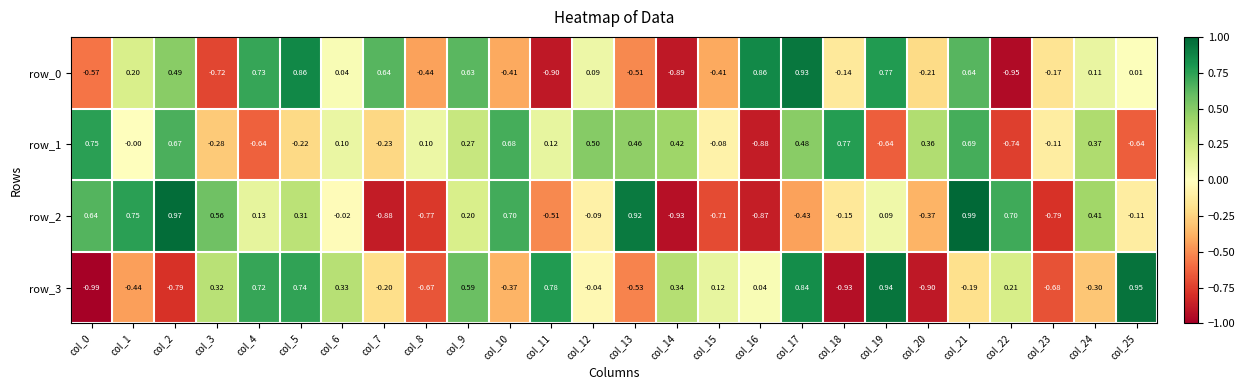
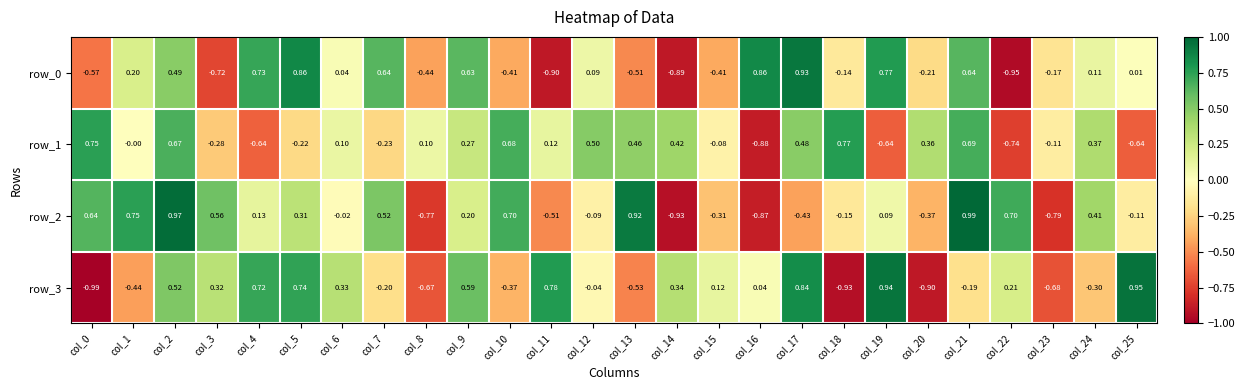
  {
    "row_0": {
      "col_0": -0.57,
      "col_1": 0.20,
      "col_2": 0.49,
      "col_3": -0.72,
      "col_4": 0.73,
      "col_5": 0.86,
      "col_6": 0.04,
      "col_7": 0.64,
      "col_8": -0.44,
      "col_9": 0.63,
      "col_10": -0.41,
      "col_11": -0.90,
      "col_12": 0.09,
      "col_13": -0.51,
      "col_14": -0.89,
      "col_15": -0.41,
      "col_16": 0.86,
      "col_17": 0.93,
      "col_18": -0.14,
      "col_19": 0.77,
      "col_20": -0.21,
      "col_21": 0.64,
      "col_22": -0.95,
      "col_23": -0.17,
      "col_24": 0.11,
      "col_25": 0.01
    },
    "row_1": {
      "col_0": 0.75,
      "col_1": -0.00,
      "col_2": 0.67,
      "col_3": -0.28,
      "col_4": -0.64,
      "col_5": -0.22,
      "col_6": 0.10,
      "col_7": -0.23,
      "col_8": 0.10,
      "col_9": 0.27,
      "col_10": 0.68,
      "col_11": 0.12,
      "col_12": 0.50,
      "col_13": 0.46,
      "col_14": 0.42,
      "col_15": -0.08,
      "col_16": -0.88,
      "col_17": 0.48,
      "col_18": 0.77,
      "col_19": -0.64,
      "col_20": 0.36,
      "col_21": 0.69,
      "col_22": -0.74,
      "col_23": -0.11,
      "col_24": 0.37,
      "col_25": -0.64
    },
    "row_2": {
      "col_0": 0.64,
      "col_1": 0.75,
      "col_2": 0.97,
      "col_3": 0.56,
      "col_4": 0.13,
      "col_5": 0.31,
      "col_6": -0.02,
-     "col_7": -0.88,
+     "col_7": 0.52,
      "col_8": -0.77,
      "col_9": 0.20,
      "col_10": 0.70,
      "col_11": -0.51,
      "col_12": -0.09,
      "col_13": 0.92,
      "col_14": -0.93,
-     "col_15": -0.71,
+     "col_15": -0.31,
      "col_16": -0.87,
      "col_17": -0.43,
      "col_18": -0.15,
      "col_19": 0.09,
      "col_20": -0.37,
      "col_21": 0.99,
      "col_22": 0.70,
      "col_23": -0.79,
      "col_24": 0.41,
      "col_25": -0.11
    },
    "row_3": {
      "col_0": -0.99,
      "col_1": -0.44,
-     "col_2": -0.79,
+     "col_2": 0.52,
      "col_3": 0.32,
      "col_4": 0.72,
      "col_5": 0.74,
      "col_6": 0.33,
      "col_7": -0.20,
      "col_8": -0.67,
      "col_9": 0.59,
      "col_10": -0.37,
      "col_11": 0.78,
      "col_12": -0.04,
      "col_13": -0.53,
      "col_14": 0.34,
      "col_15": 0.12,
      "col_16": 0.04,
      "col_17": 0.84,
      "col_18": -0.93,
      "col_19": 0.94,
      "col_20": -0.90,
      "col_21": -0.19,
      "col_22": 0.21,
      "col_23": -0.68,
      "col_24": -0.30,
      "col_25": 0.95
    }
  }
